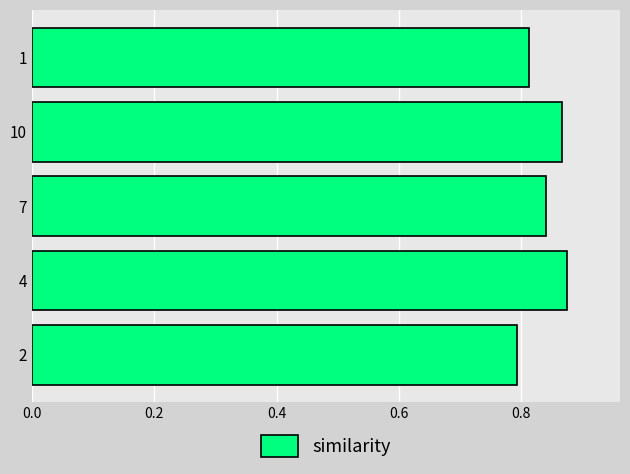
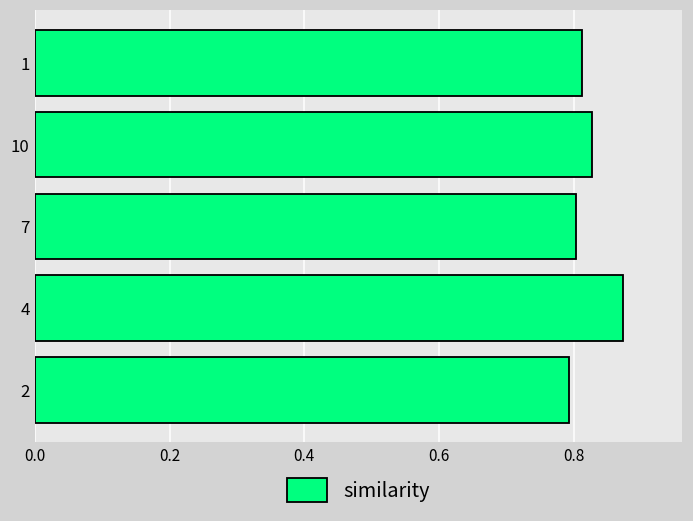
  {
    "1": 0.81,
-   "10": 0.87,
-   "7": 0.84,
+   "10": 0.83,
+   "7": 0.80,
    "4": 0.87,
    "2": 0.79
  }
